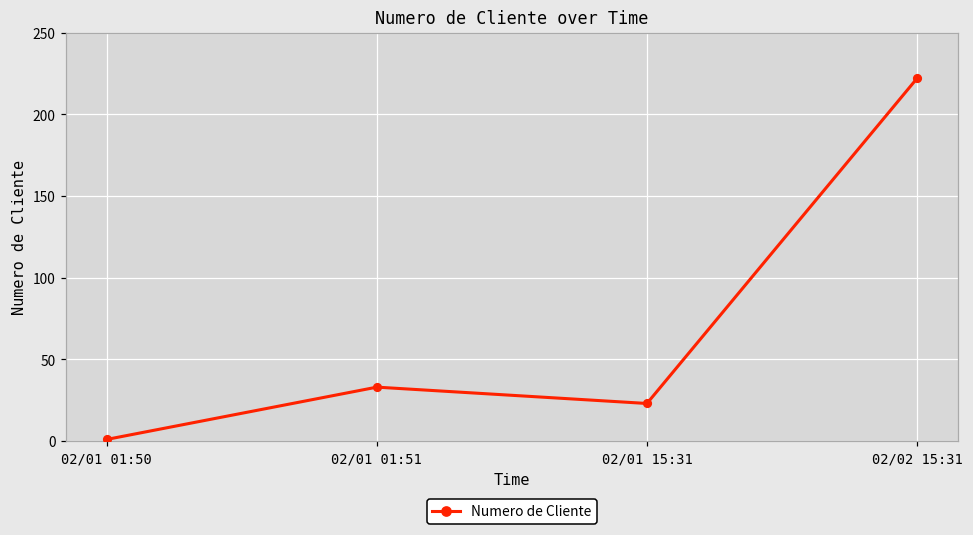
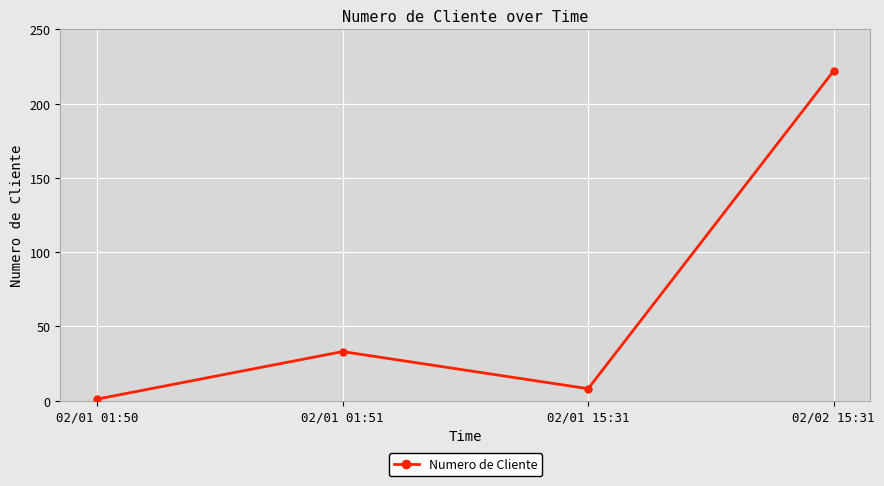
  {
    "02/01 01:50": 1,
    "02/01 01:51": 33,
-   "02/01 15:31": 23,
+   "02/01 15:31": 8,
    "02/02 15:31": 222
  }
